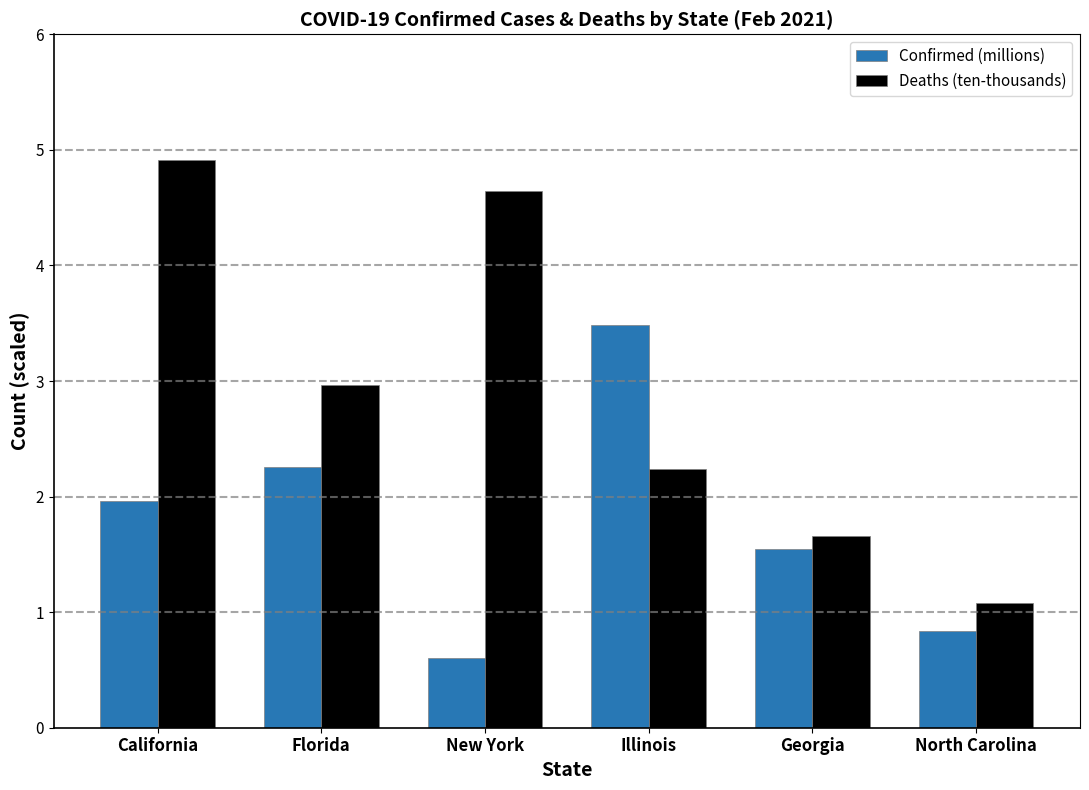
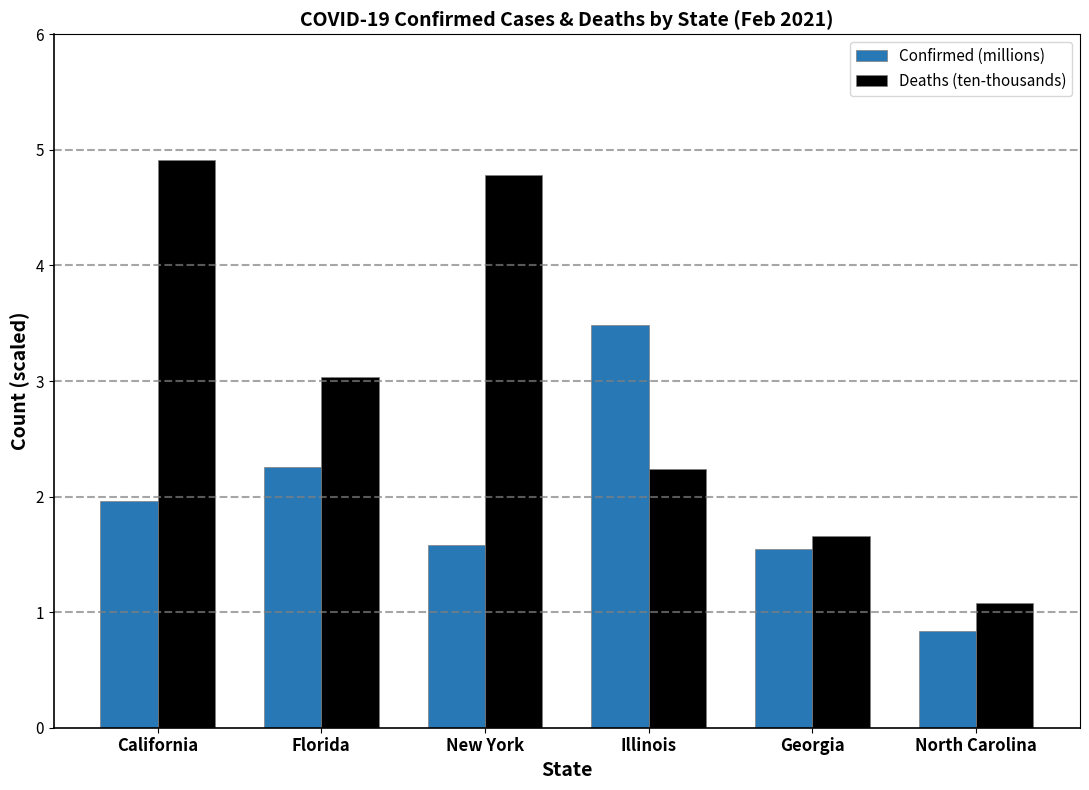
  {
    "Confirmed (millions)": {
      "California": 1.96,
      "Florida": 2.26,
-     "New York": 0.60,
+     "New York": 1.58,
      "Illinois": 3.49,
      "Georgia": 1.54,
      "North Carolina": 0.84
    },
    "Deaths (ten-thousands)": {
      "California": 4.92,
-     "Florida": 2.97,
-     "New York": 4.64,
+     "Florida": 3.04,
+     "New York": 4.78,
      "Illinois": 2.24,
      "Georgia": 1.66,
      "North Carolina": 1.08
    }
  }
